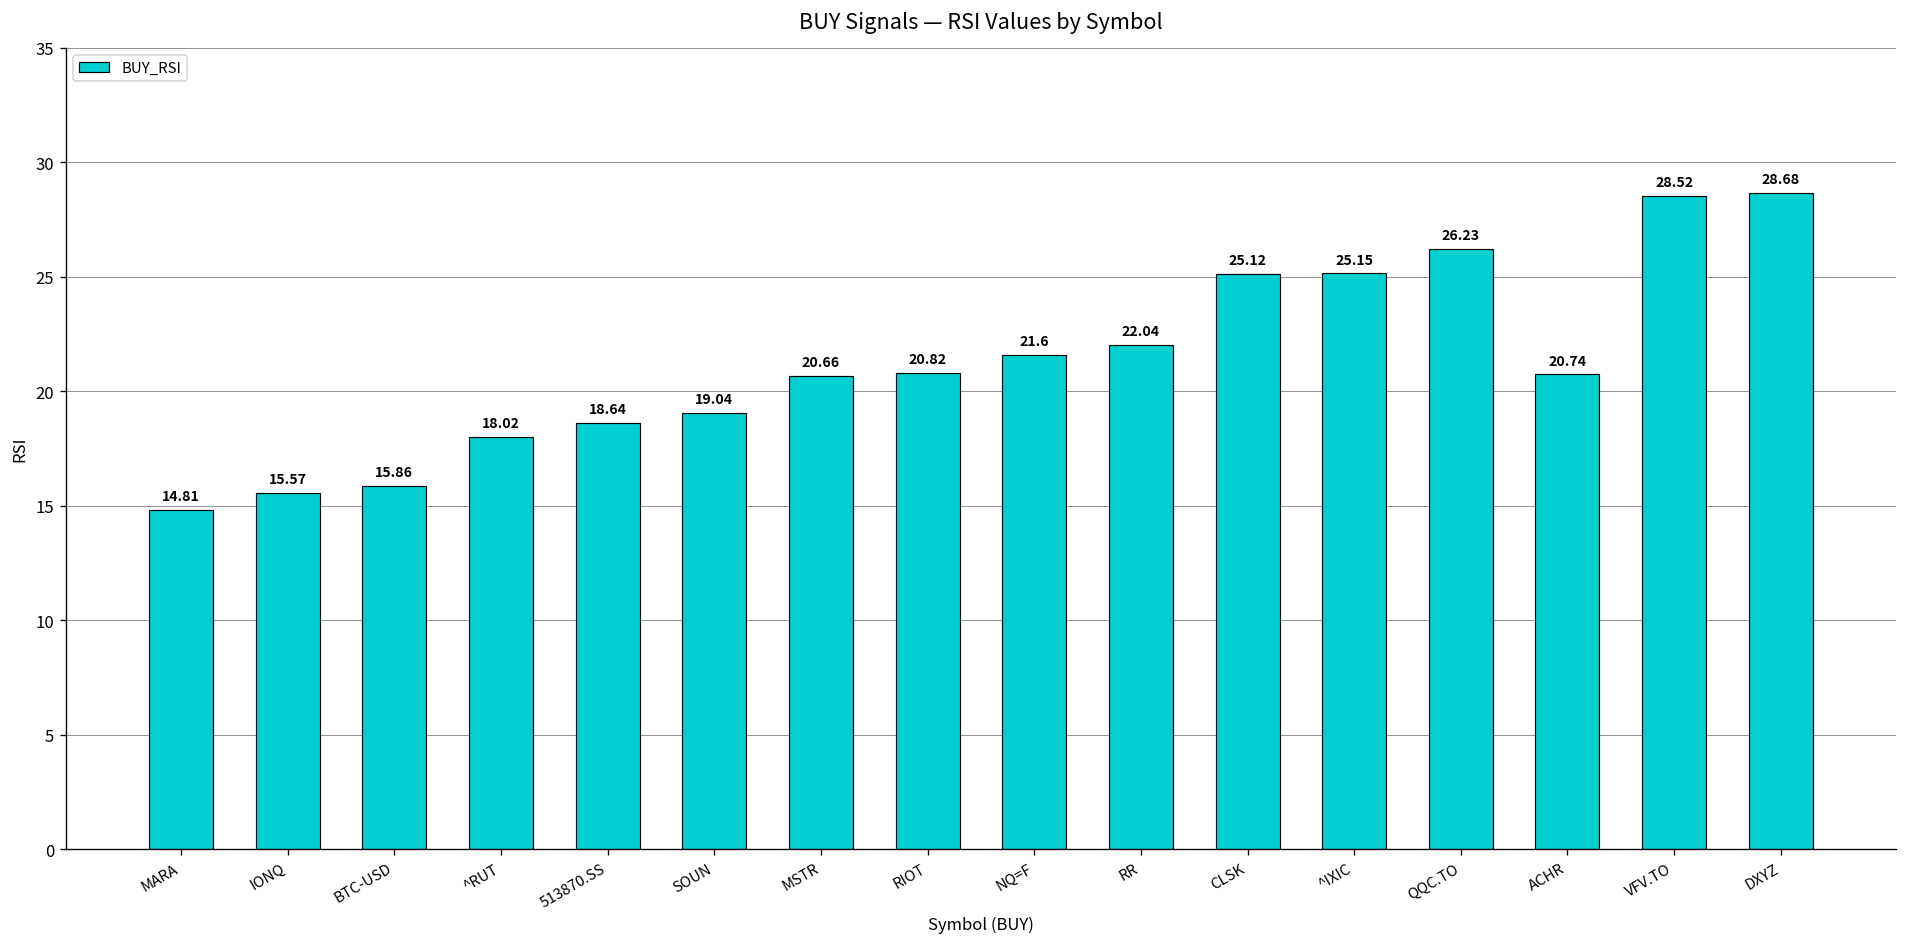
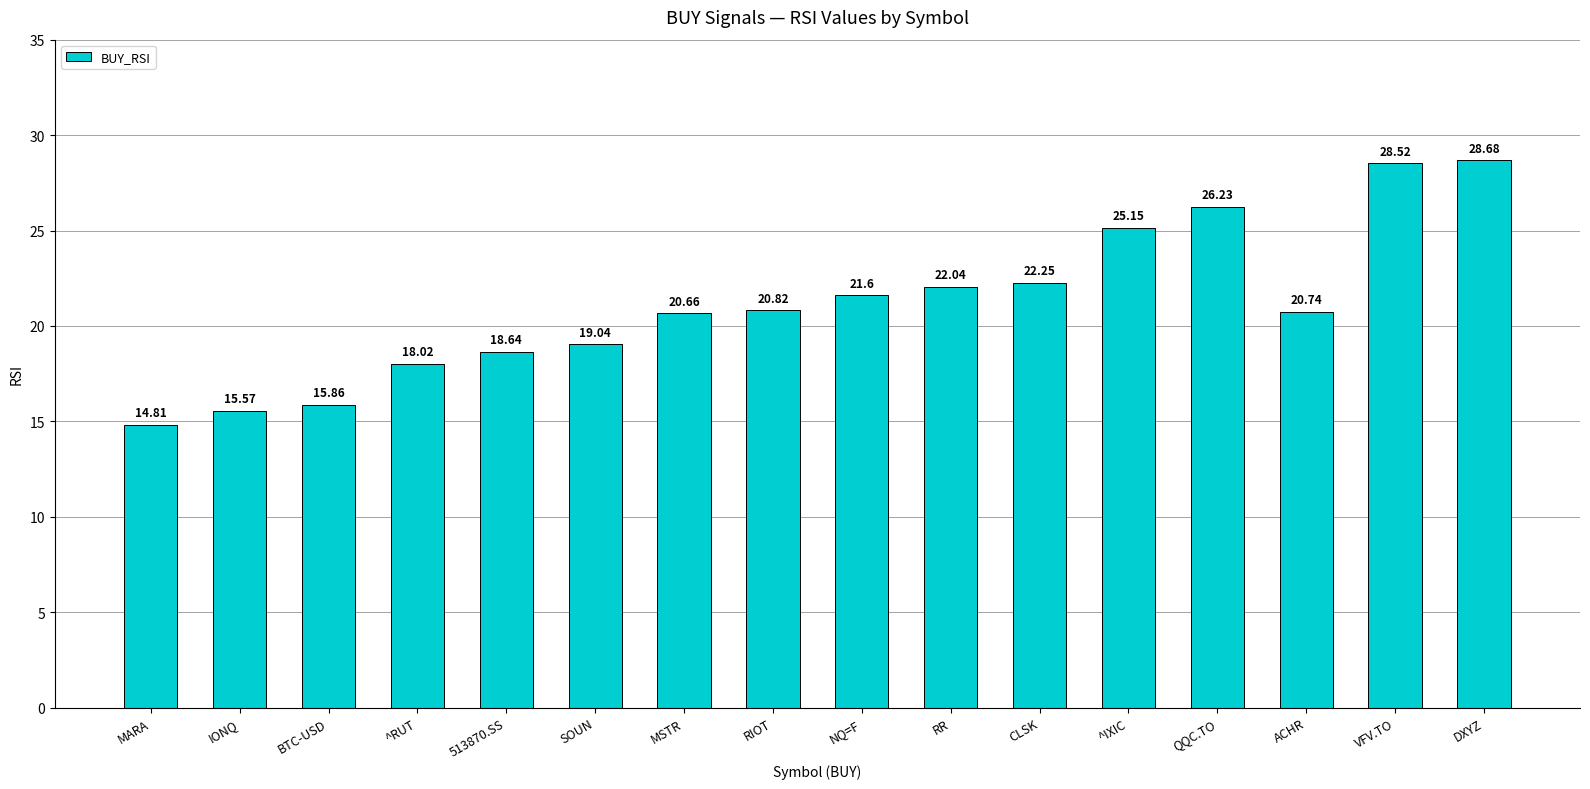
  {
    "MARA": 14.81,
    "IONQ": 15.57,
    "BTC-USD": 15.86,
    "^RUT": 18.02,
    "513870.SS": 18.64,
    "SOUN": 19.04,
    "MSTR": 20.66,
    "RIOT": 20.82,
    "NQ=F": 21.6,
    "RR": 22.04,
-   "CLSK": 25.12,
+   "CLSK": 22.25,
    "^IXIC": 25.15,
    "QQC.TO": 26.23,
    "ACHR": 20.74,
    "VFV.TO": 28.52,
    "DXYZ": 28.68
  }
